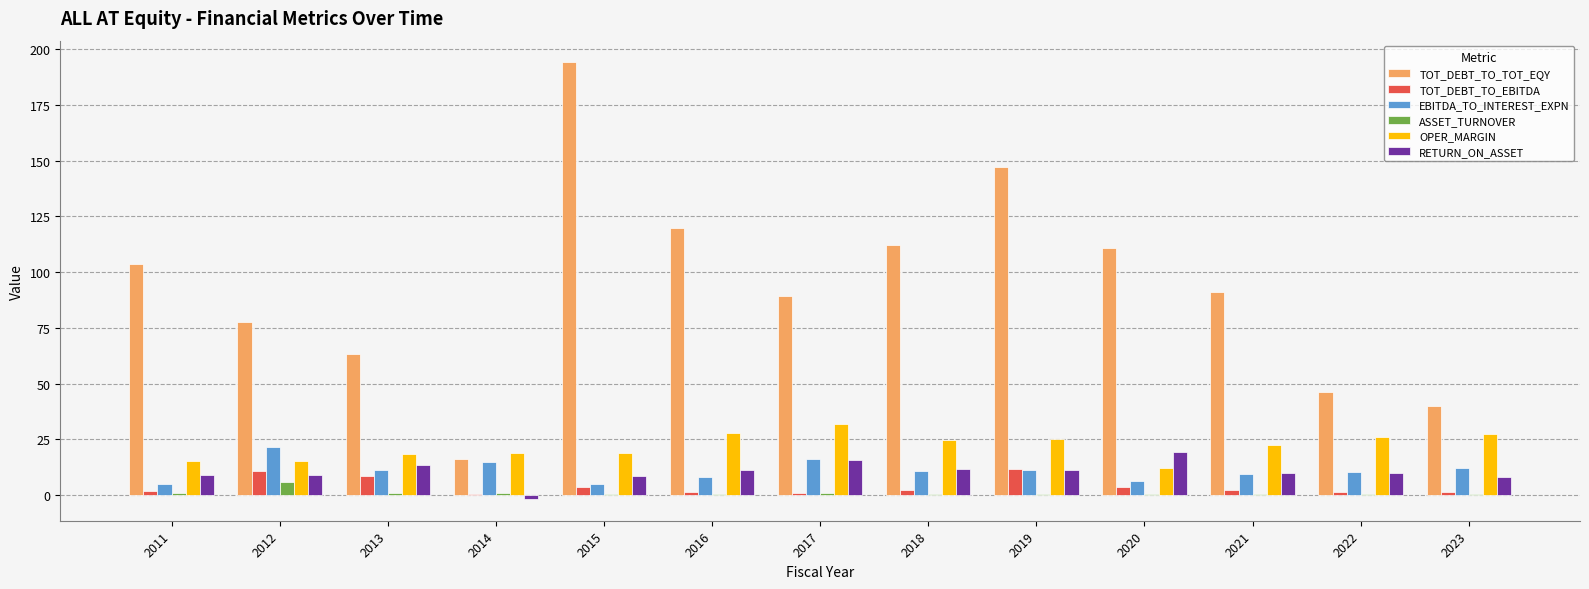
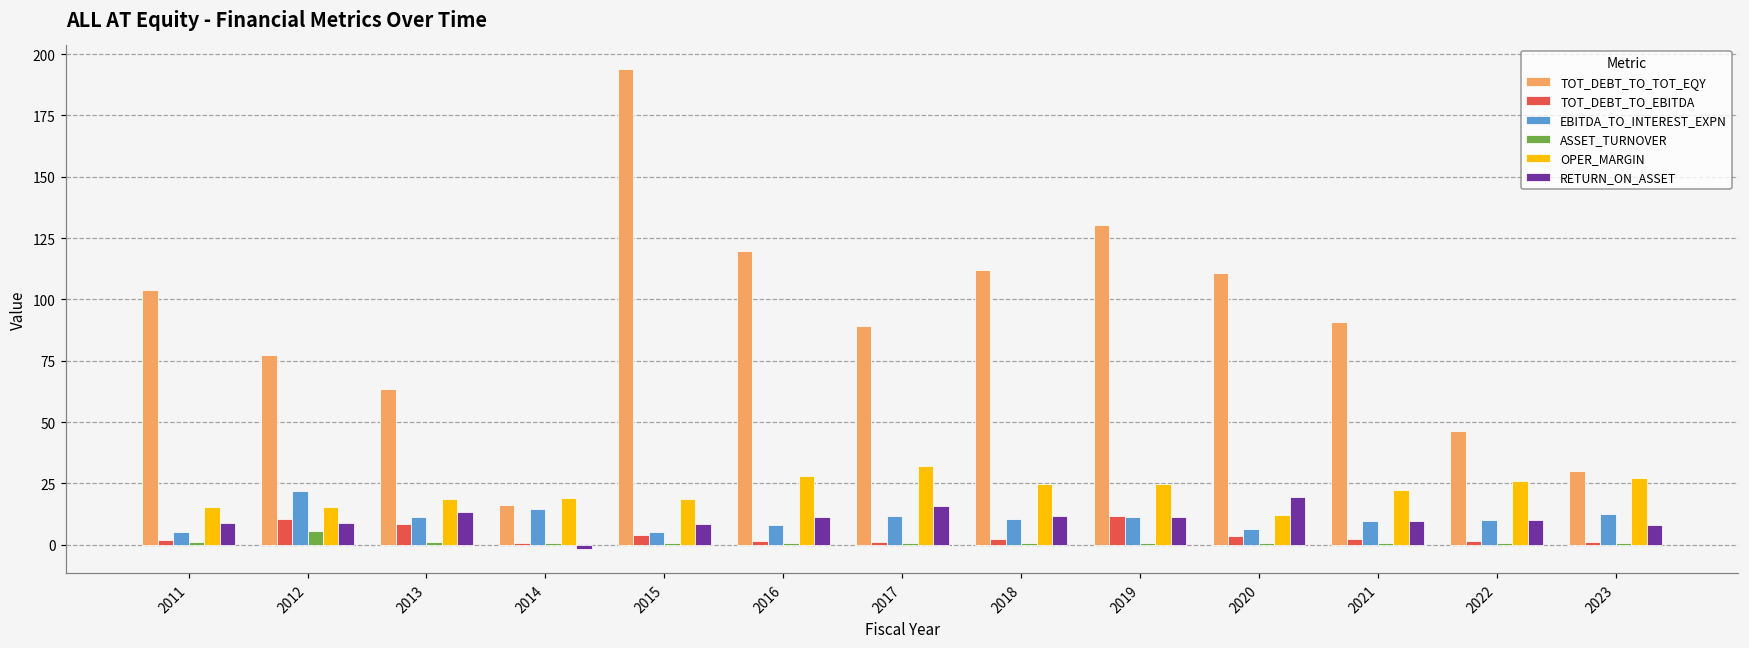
  {
    "TOT_DEBT_TO_TOT_EQY": {
      "2011": 104,
      "2012": 78,
      "2013": 63,
      "2014": 16,
      "2015": 194,
      "2016": 120,
      "2017": 89,
      "2018": 112,
-     "2019": 147,
+     "2019": 130,
      "2020": 111,
      "2021": 91,
      "2022": 46,
-     "2023": 40
+     "2023": 30
    },
    "TOT_DEBT_TO_EBITDA": {
      "2011": 2,
      "2012": 11,
      "2013": 9,
      "2015": 4,
      "2016": 2,
      "2017": 1,
      "2018": 2,
      "2019": 12,
      "2020": 4,
      "2021": 2,
      "2022": 2,
      "2023": 1
    },
    "EBITDA_TO_INTEREST_EXPN": {
      "2011": 5,
      "2012": 22,
      "2013": 11,
      "2014": 15,
      "2015": 5,
      "2016": 8,
-     "2017": 16,
+     "2017": 12,
      "2018": 11,
      "2019": 11,
      "2020": 6,
      "2021": 10,
      "2022": 10,
      "2023": 12
    },
    "ASSET_TURNOVER": {
      "2012": 6
    },
    "OPER_MARGIN": {
      "2011": 15,
      "2012": 15,
      "2013": 19,
      "2014": 19,
      "2015": 19,
      "2016": 28,
      "2017": 32,
      "2018": 25,
      "2019": 25,
      "2020": 12,
      "2021": 23,
      "2022": 26,
      "2023": 27
    },
    "RETURN_ON_ASSET": {
      "2011": 9,
      "2012": 9,
      "2013": 13,
      "2014": -2,
      "2015": 9,
      "2016": 11,
      "2017": 16,
      "2018": 12,
      "2019": 11,
      "2020": 19,
      "2021": 10,
      "2022": 10,
      "2023": 8
    }
  }
